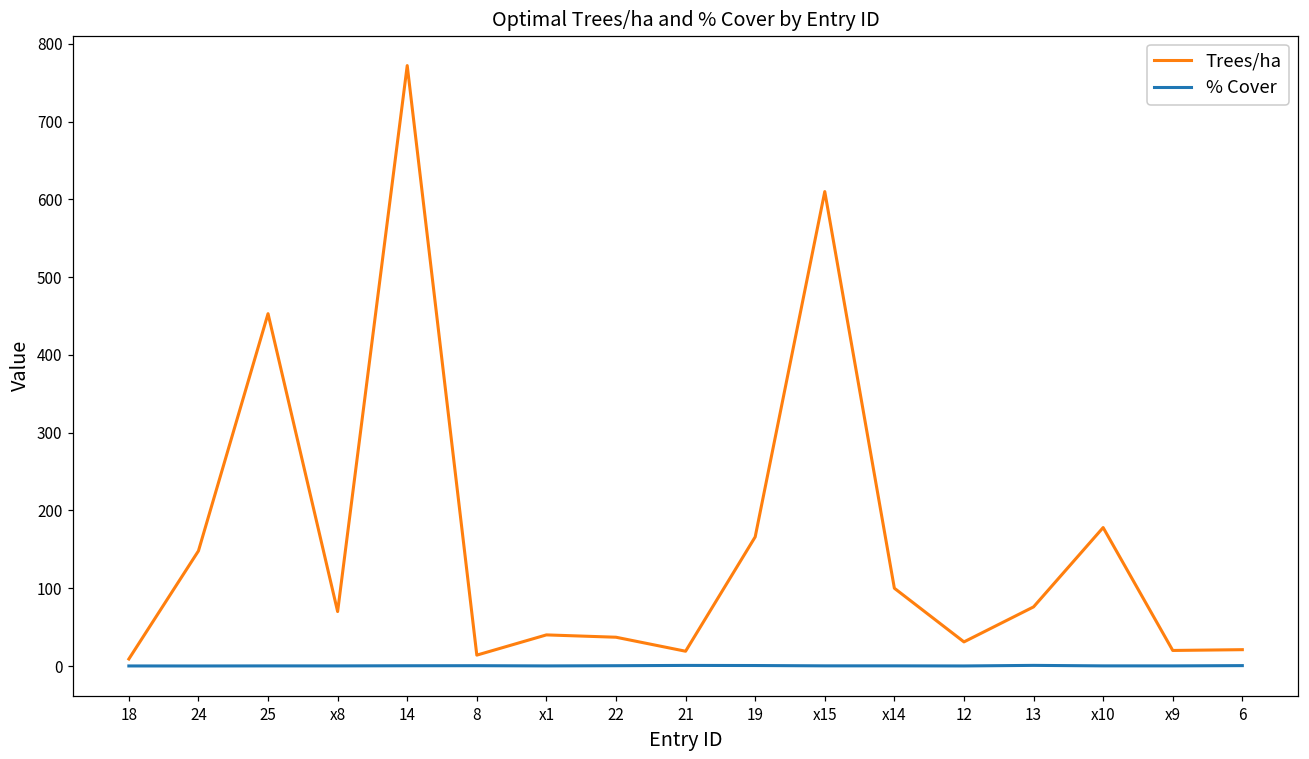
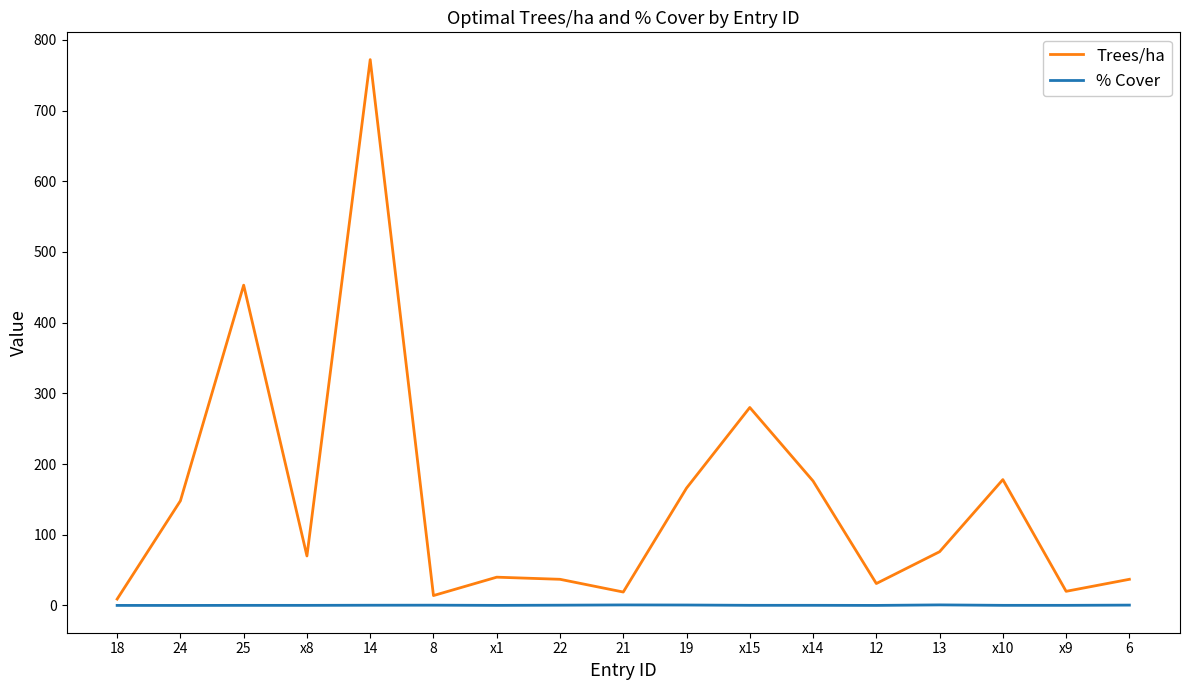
  {
    "Trees/ha": {
      "18": 10,
      "24": 150,
      "25": 450,
      "x8": 70,
      "14": 770,
      "8": 10,
      "x1": 40,
      "22": 40,
      "21": 20,
      "19": 170,
-     "x15": 610,
-     "x14": 100,
+     "x15": 280,
+     "x14": 180,
      "12": 30,
      "13": 80,
      "x10": 180,
      "x9": 20,
-     "6": 20
+     "6": 40
    },
    "% Cover": {
      "18": 0,
      "24": 0,
      "25": 0,
      "x8": 0,
      "14": 0,
      "8": 0,
      "x1": 0,
      "22": 0,
      "21": 0,
      "19": 0,
      "x15": 0,
      "x14": 0,
      "12": 0,
      "13": 0,
      "x10": 0,
      "x9": 0,
      "6": 0
    }
  }
